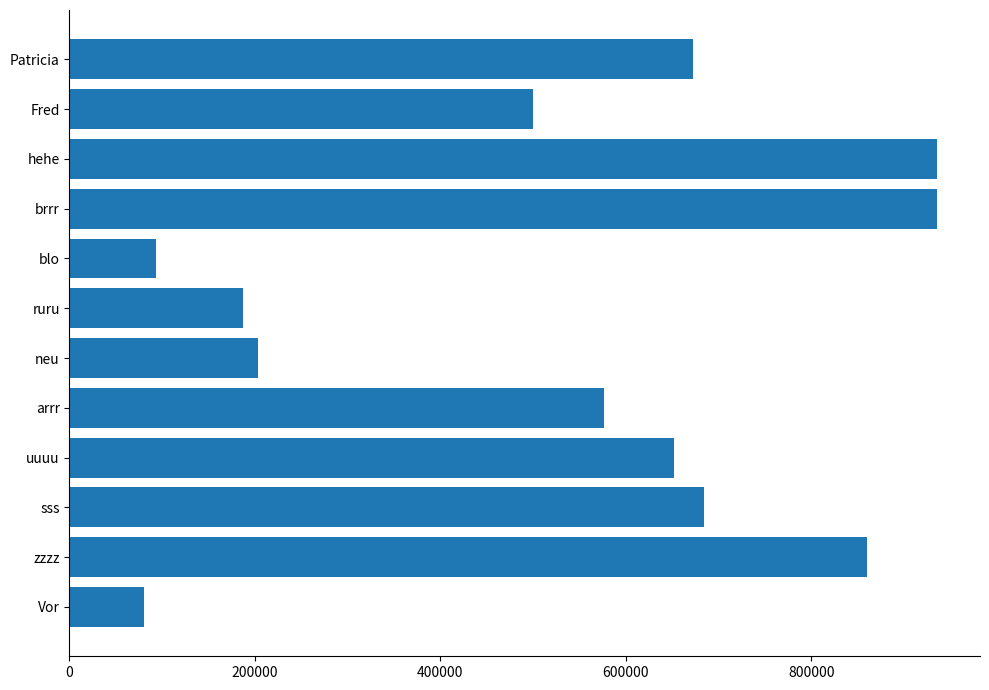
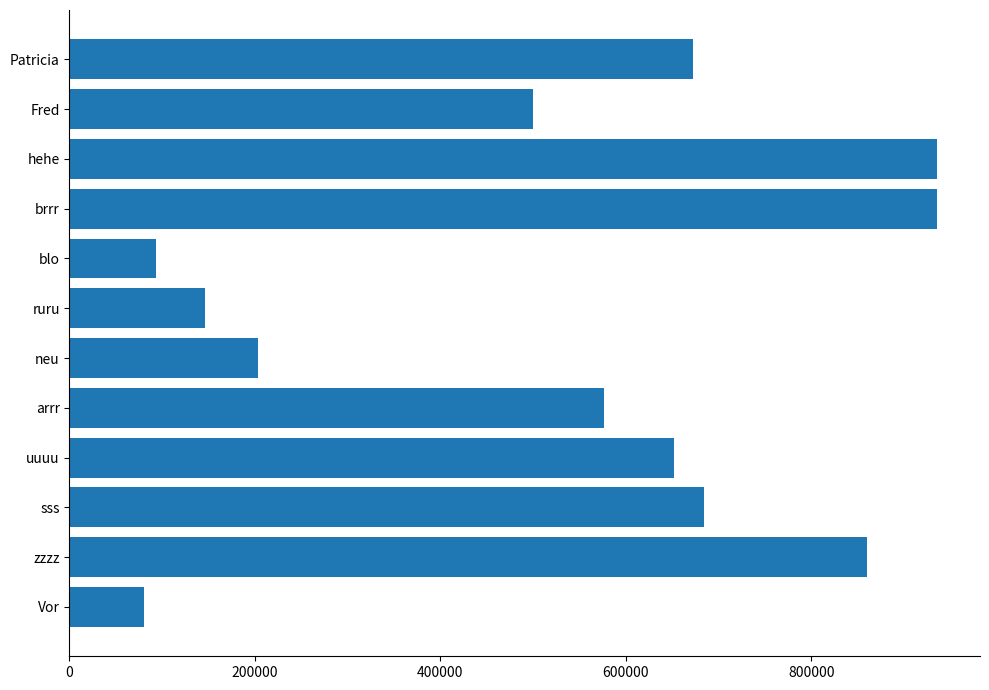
  {
    "Patricia": 670000,
    "Fred": 500000,
    "hehe": 940000,
    "brrr": 940000,
    "blo": 90000,
-   "ruru": 190000,
+   "ruru": 150000,
    "neu": 200000,
    "arrr": 580000,
    "uuuu": 650000,
    "sss": 680000,
    "zzzz": 860000,
    "Vor": 80000
  }
